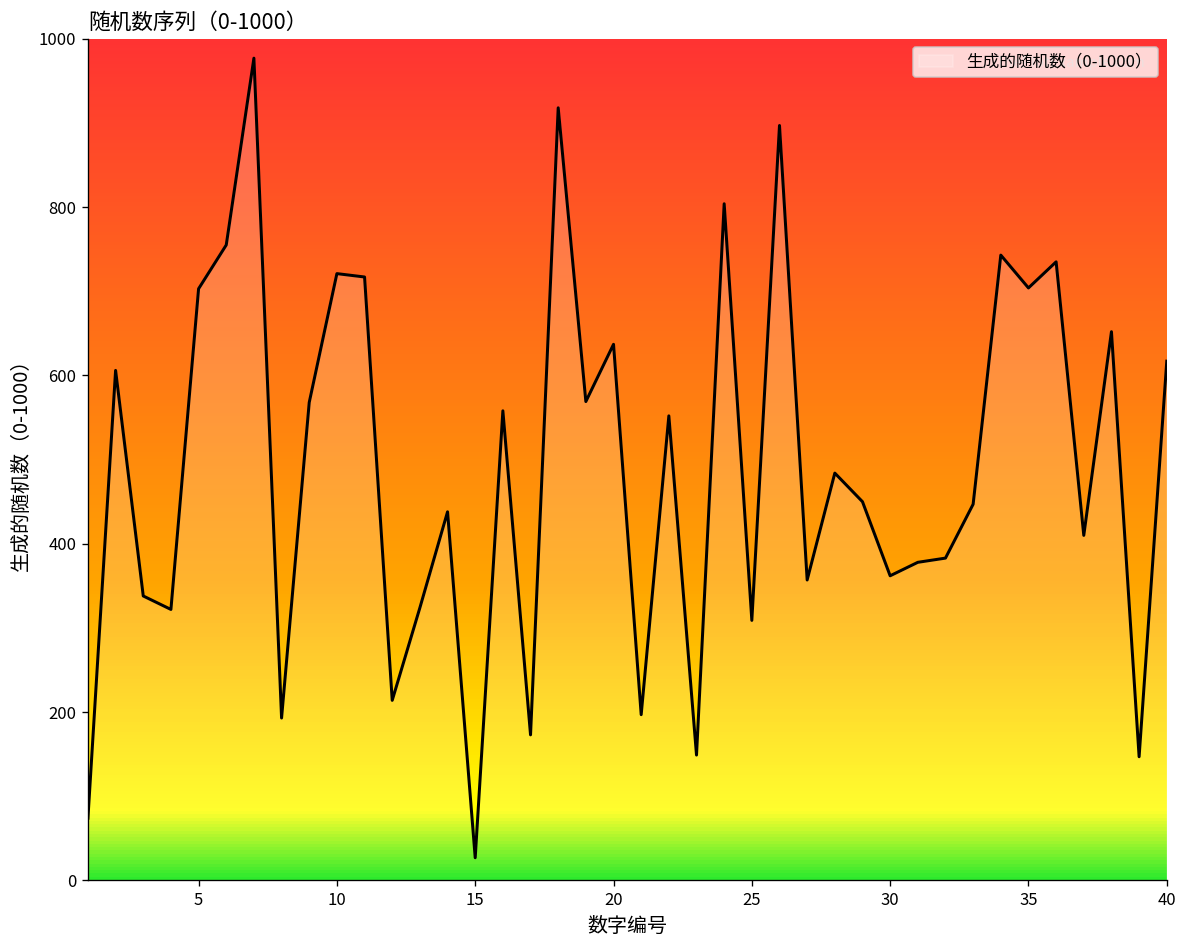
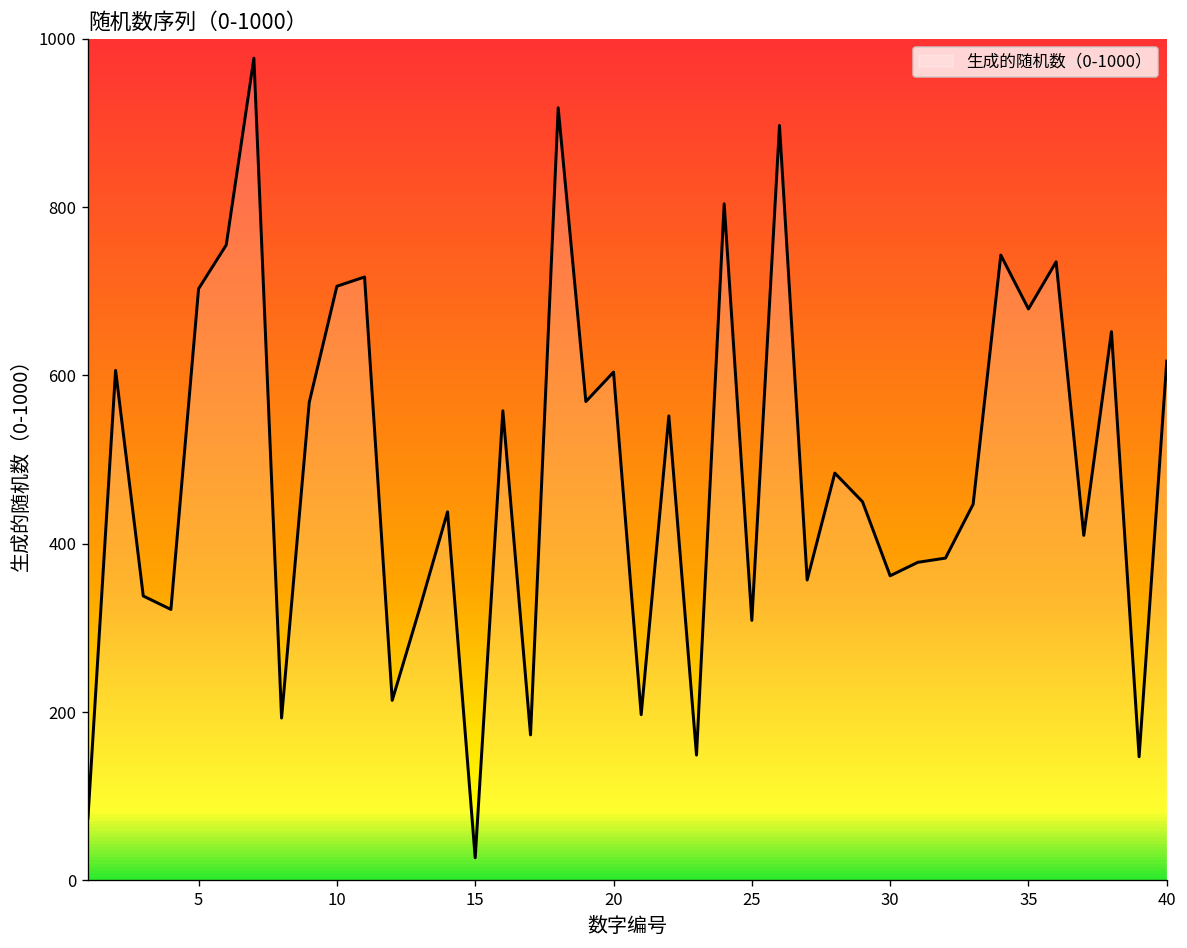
  {
    "5": 700,
-   "10": 720,
+   "10": 710,
    "15": 30,
-   "20": 640,
+   "20": 600,
    "25": 310,
    "30": 360,
-   "35": 700,
+   "35": 680,
    "40": 620
  }
